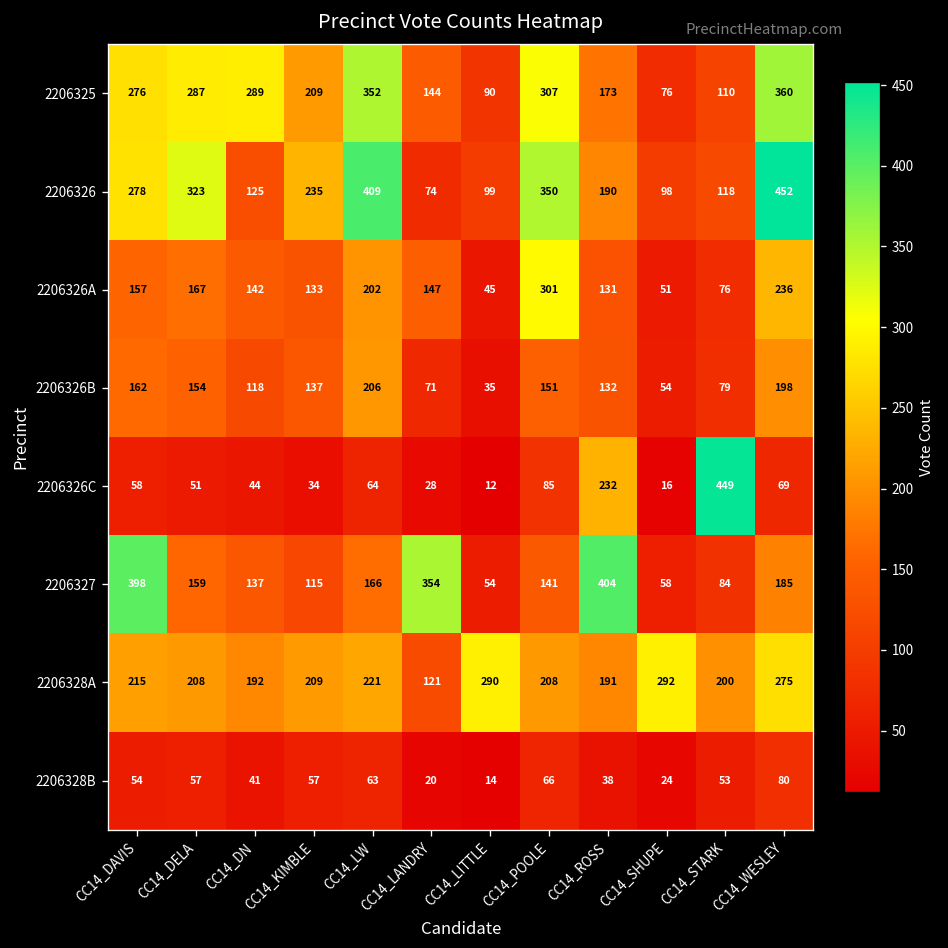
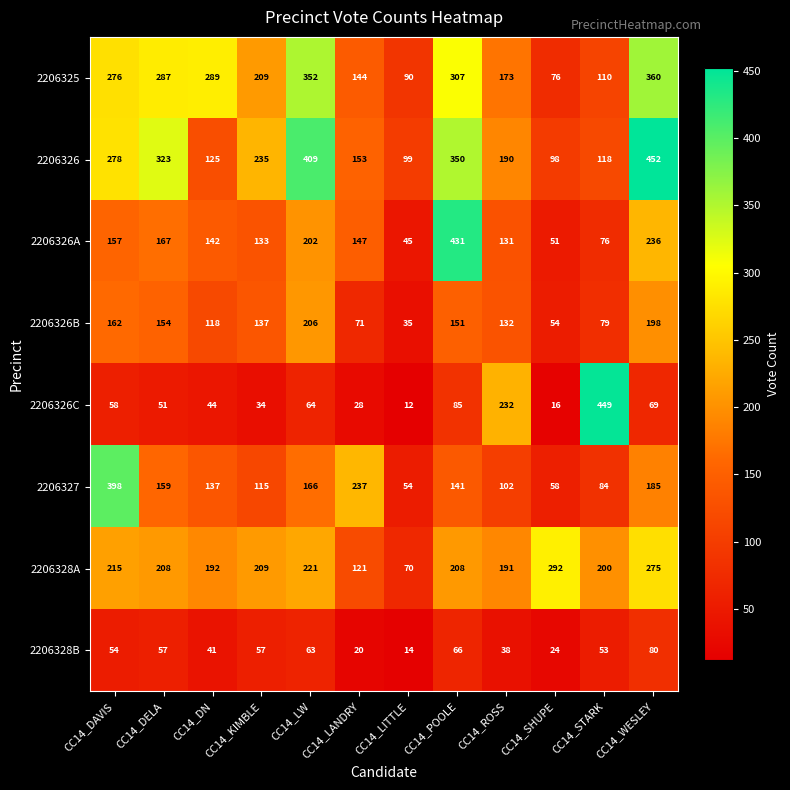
  {
    "2206325": {
      "CC14_DAVIS": 276,
      "CC14_DELA": 287,
      "CC14_DN": 289,
      "CC14_KIMBLE": 209,
      "CC14_LW": 352,
      "CC14_LANDRY": 144,
      "CC14_LITTLE": 90,
      "CC14_POOLE": 307,
      "CC14_ROSS": 173,
      "CC14_SHUPE": 76,
      "CC14_STARK": 110,
      "CC14_WESLEY": 360
    },
    "2206326": {
      "CC14_DAVIS": 278,
      "CC14_DELA": 323,
      "CC14_DN": 125,
      "CC14_KIMBLE": 235,
      "CC14_LW": 409,
-     "CC14_LANDRY": 74,
+     "CC14_LANDRY": 153,
      "CC14_LITTLE": 99,
      "CC14_POOLE": 350,
      "CC14_ROSS": 190,
      "CC14_SHUPE": 98,
      "CC14_STARK": 118,
      "CC14_WESLEY": 452
    },
    "2206326A": {
      "CC14_DAVIS": 157,
      "CC14_DELA": 167,
      "CC14_DN": 142,
      "CC14_KIMBLE": 133,
      "CC14_LW": 202,
      "CC14_LANDRY": 147,
      "CC14_LITTLE": 45,
-     "CC14_POOLE": 301,
+     "CC14_POOLE": 431,
      "CC14_ROSS": 131,
      "CC14_SHUPE": 51,
      "CC14_STARK": 76,
      "CC14_WESLEY": 236
    },
    "2206326B": {
      "CC14_DAVIS": 162,
      "CC14_DELA": 154,
      "CC14_DN": 118,
      "CC14_KIMBLE": 137,
      "CC14_LW": 206,
      "CC14_LANDRY": 71,
      "CC14_LITTLE": 35,
      "CC14_POOLE": 151,
      "CC14_ROSS": 132,
      "CC14_SHUPE": 54,
      "CC14_STARK": 79,
      "CC14_WESLEY": 198
    },
    "2206326C": {
      "CC14_DAVIS": 58,
      "CC14_DELA": 51,
      "CC14_DN": 44,
      "CC14_KIMBLE": 34,
      "CC14_LW": 64,
      "CC14_LANDRY": 28,
      "CC14_LITTLE": 12,
      "CC14_POOLE": 85,
      "CC14_ROSS": 232,
      "CC14_SHUPE": 16,
      "CC14_STARK": 449,
      "CC14_WESLEY": 69
    },
    "2206327": {
      "CC14_DAVIS": 398,
      "CC14_DELA": 159,
      "CC14_DN": 137,
      "CC14_KIMBLE": 115,
      "CC14_LW": 166,
-     "CC14_LANDRY": 354,
+     "CC14_LANDRY": 237,
      "CC14_LITTLE": 54,
      "CC14_POOLE": 141,
-     "CC14_ROSS": 404,
+     "CC14_ROSS": 102,
      "CC14_SHUPE": 58,
      "CC14_STARK": 84,
      "CC14_WESLEY": 185
    },
    "2206328A": {
      "CC14_DAVIS": 215,
      "CC14_DELA": 208,
      "CC14_DN": 192,
      "CC14_KIMBLE": 209,
      "CC14_LW": 221,
      "CC14_LANDRY": 121,
-     "CC14_LITTLE": 290,
+     "CC14_LITTLE": 70,
      "CC14_POOLE": 208,
      "CC14_ROSS": 191,
      "CC14_SHUPE": 292,
      "CC14_STARK": 200,
      "CC14_WESLEY": 275
    },
    "2206328B": {
      "CC14_DAVIS": 54,
      "CC14_DELA": 57,
      "CC14_DN": 41,
      "CC14_KIMBLE": 57,
      "CC14_LW": 63,
      "CC14_LANDRY": 20,
      "CC14_LITTLE": 14,
      "CC14_POOLE": 66,
      "CC14_ROSS": 38,
      "CC14_SHUPE": 24,
      "CC14_STARK": 53,
      "CC14_WESLEY": 80
    }
  }
